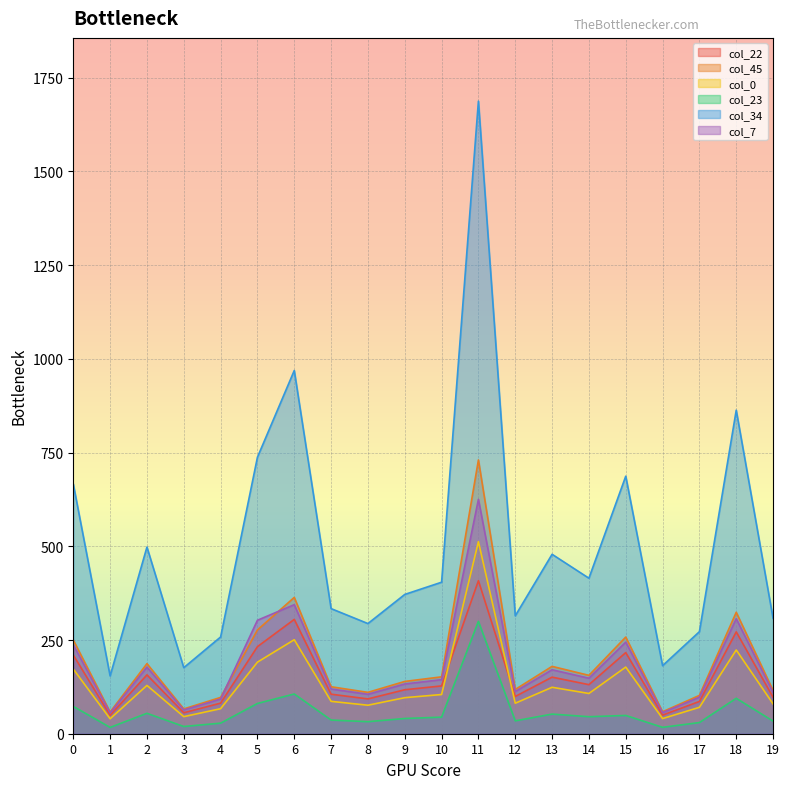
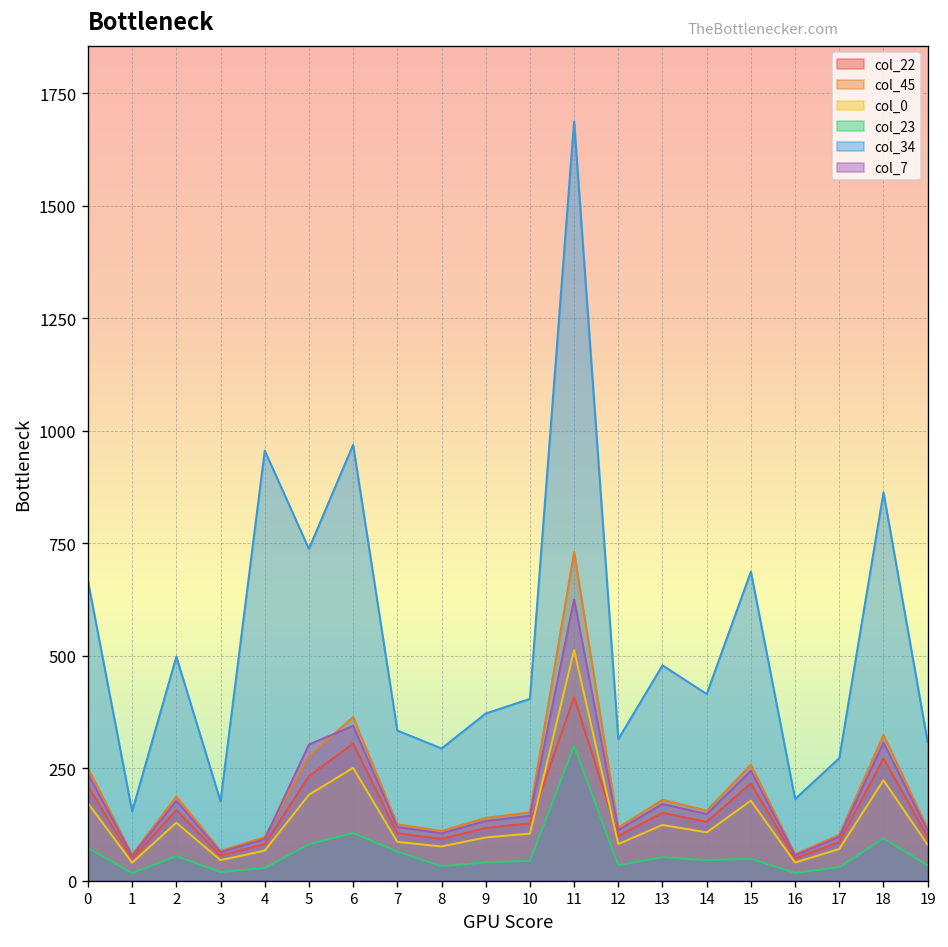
  {
    "col_23": {
      "0": 70,
      "1": 20,
      "2": 50,
      "3": 20,
      "4": 30,
      "5": 80,
      "6": 110,
-     "7": 40,
+     "7": 60,
      "8": 30,
      "9": 40,
      "10": 40,
      "11": 300,
      "12": 30,
      "13": 50,
      "14": 50,
      "15": 50,
      "16": 20,
      "17": 30,
      "18": 90,
      "19": 30
    },
    "col_34": {
      "0": 670,
      "1": 150,
      "2": 500,
      "3": 180,
-     "4": 260,
+     "4": 960,
      "5": 740,
      "6": 970,
      "7": 330,
      "8": 290,
      "9": 370,
      "10": 400,
      "11": 1690,
      "12": 310,
      "13": 480,
      "14": 410,
      "15": 690,
      "16": 180,
      "17": 270,
      "18": 860,
      "19": 310
    },
    "col_7": {
      "0": 240,
      "2": 180,
      "5": 300,
      "6": 340,
      "9": 130,
      "10": 140,
      "11": 630,
      "13": 170,
      "14": 150,
      "15": 240,
      "18": 310
    }
  }
